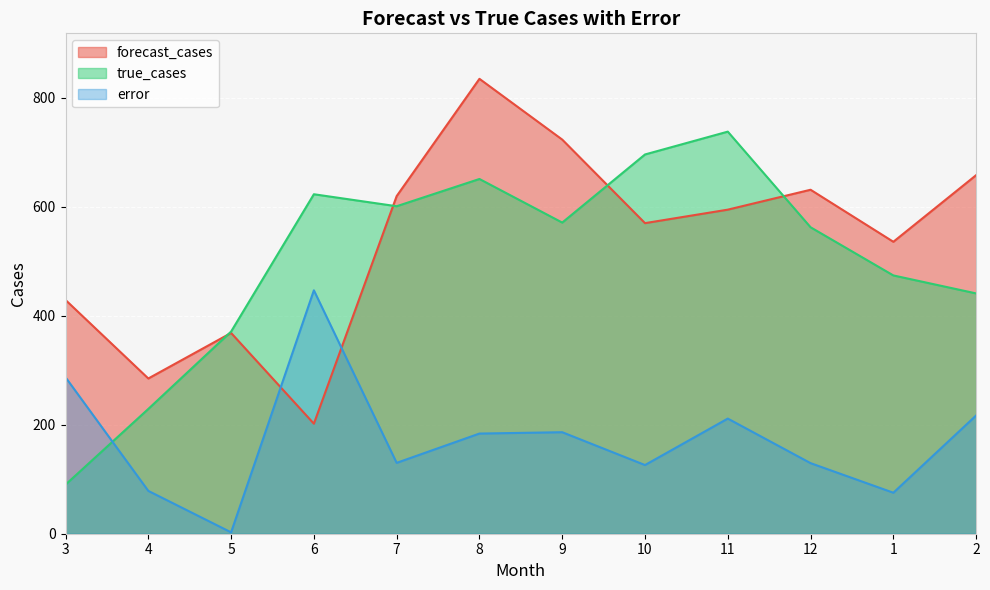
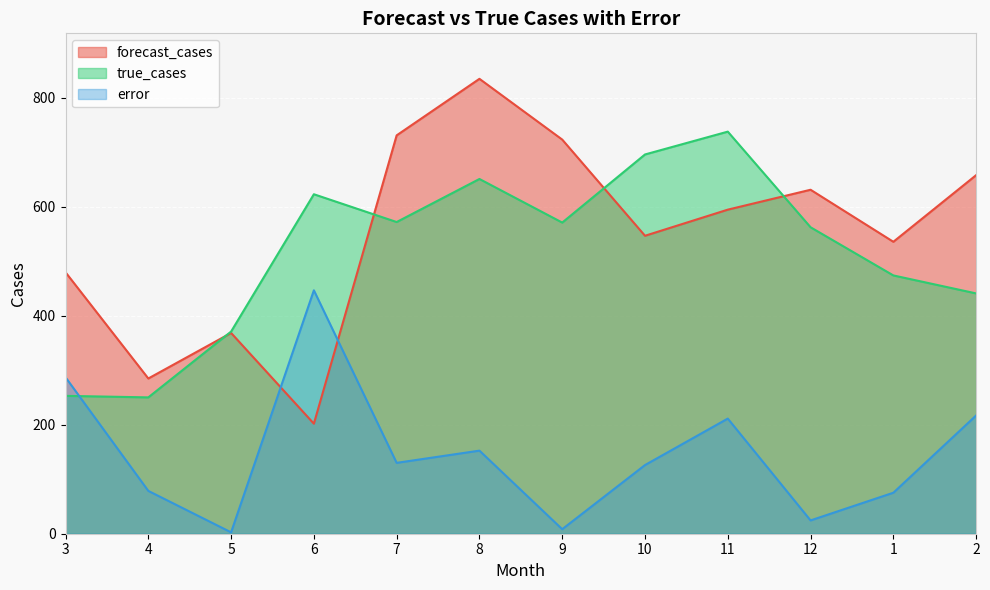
  {
    "forecast_cases": {
-     "3": 430,
+     "3": 480,
      "4": 280,
      "6": 200,
-     "7": 620,
+     "7": 730,
      "8": 830,
      "9": 720,
-     "10": 570,
+     "10": 550,
      "11": 590,
      "12": 630,
      "1": 540,
      "2": 660
    },
    "true_cases": {
-     "3": 90,
-     "4": 230,
+     "3": 250,
+     "4": 250,
      "6": 620,
-     "7": 600,
+     "7": 570,
      "8": 650,
      "9": 570,
      "10": 700,
      "11": 740,
      "12": 560,
      "1": 470,
      "2": 440
    },
    "error": {
      "3": 290,
      "4": 80,
      "5": 0,
      "6": 450,
      "7": 130,
-     "8": 180,
-     "9": 190,
+     "8": 150,
+     "9": 10,
      "10": 130,
      "11": 210,
-     "12": 130,
+     "12": 20,
      "1": 80,
      "2": 220
    }
  }
